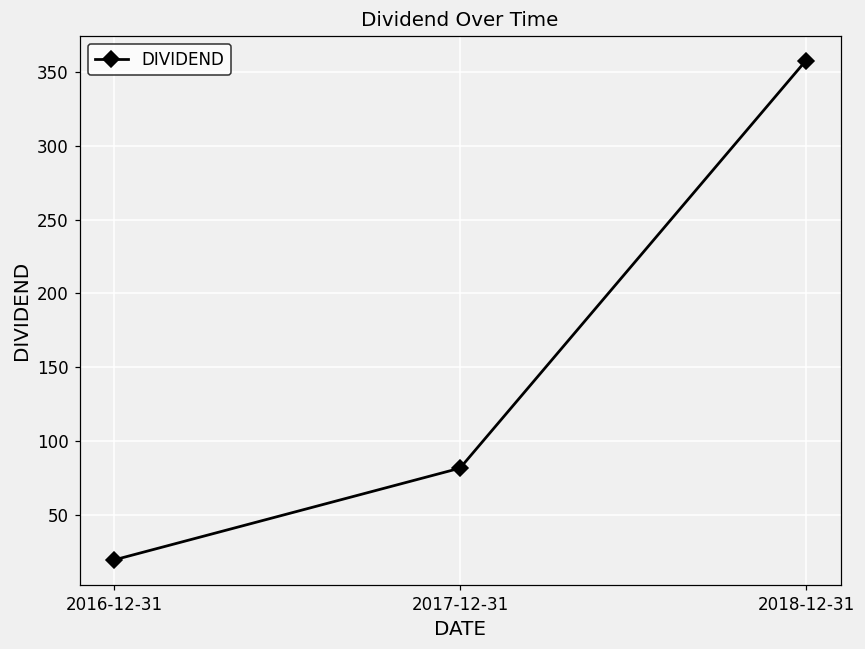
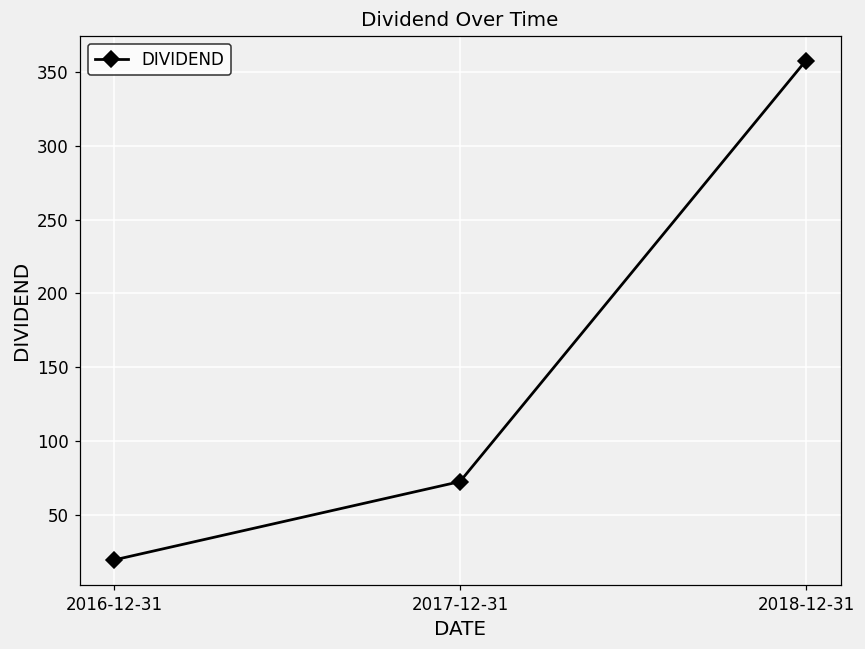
  {
    "2016-12-31": 19,
-   "2017-12-31": 81,
+   "2017-12-31": 72,
    "2018-12-31": 358
  }
